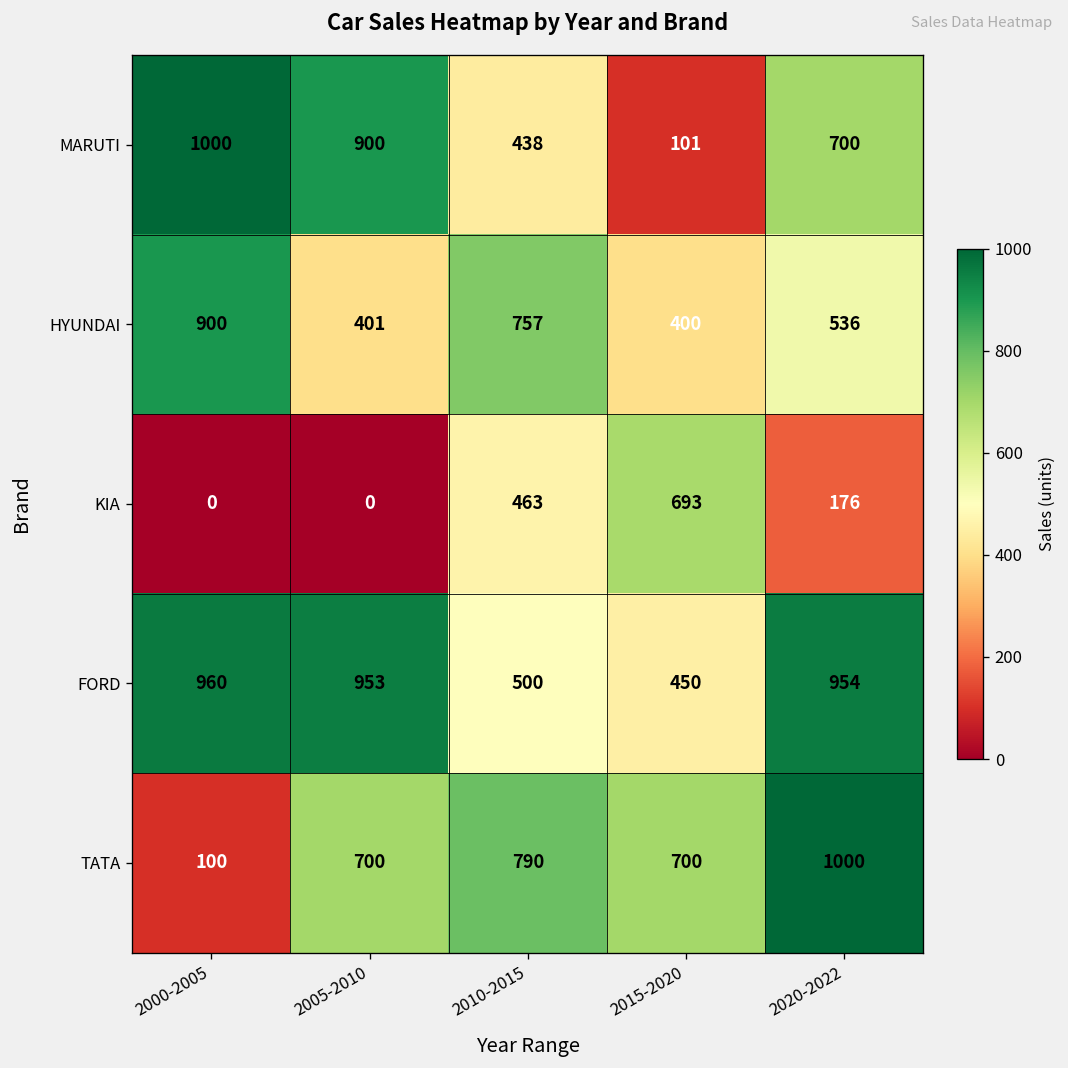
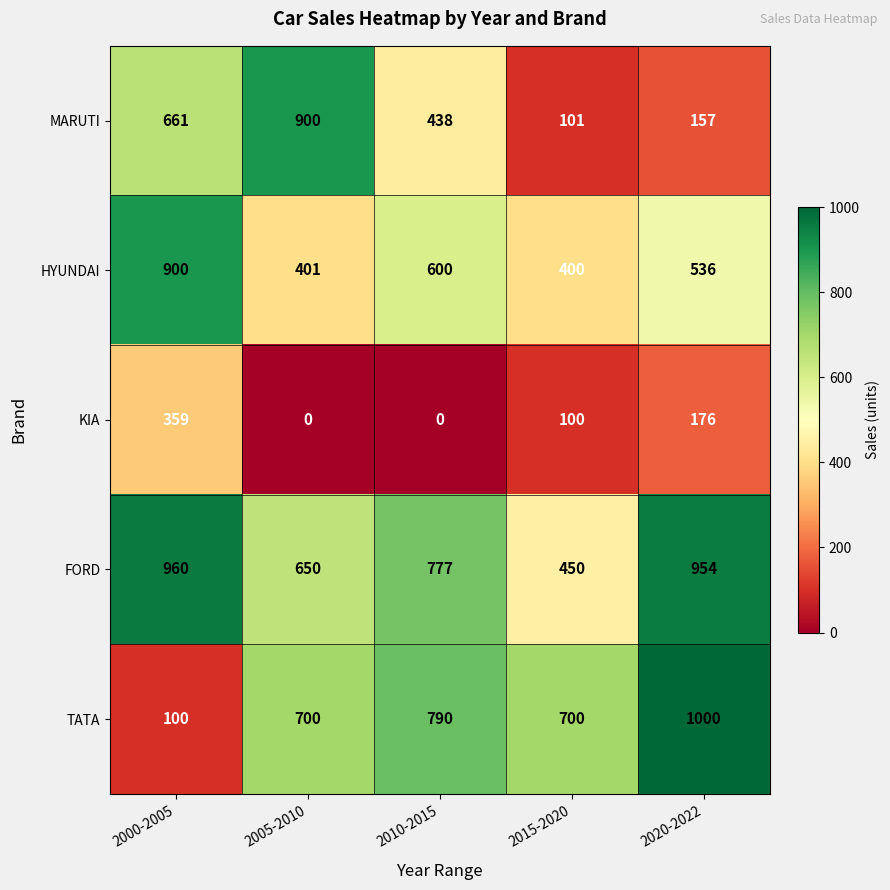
  {
    "MARUTI": {
-     "2000-2005": 1000,
+     "2000-2005": 661,
      "2005-2010": 900,
      "2010-2015": 438,
      "2015-2020": 101,
-     "2020-2022": 700
+     "2020-2022": 157
    },
    "HYUNDAI": {
      "2000-2005": 900,
      "2005-2010": 401,
-     "2010-2015": 757,
+     "2010-2015": 600,
      "2015-2020": 400,
      "2020-2022": 536
    },
    "KIA": {
-     "2000-2005": 0,
+     "2000-2005": 359,
      "2005-2010": 0,
-     "2010-2015": 463,
-     "2015-2020": 693,
+     "2010-2015": 0,
+     "2015-2020": 100,
      "2020-2022": 176
    },
    "FORD": {
      "2000-2005": 960,
-     "2005-2010": 953,
-     "2010-2015": 500,
+     "2005-2010": 650,
+     "2010-2015": 777,
      "2015-2020": 450,
      "2020-2022": 954
    },
    "TATA": {
      "2000-2005": 100,
      "2005-2010": 700,
      "2010-2015": 790,
      "2015-2020": 700,
      "2020-2022": 1000
    }
  }
